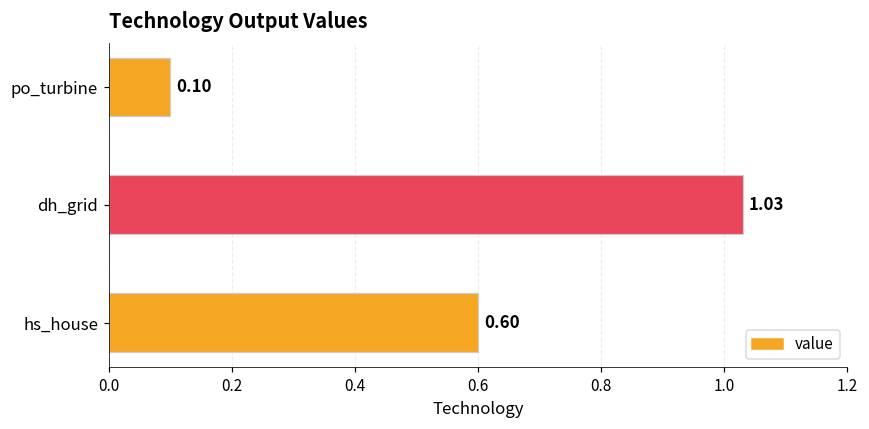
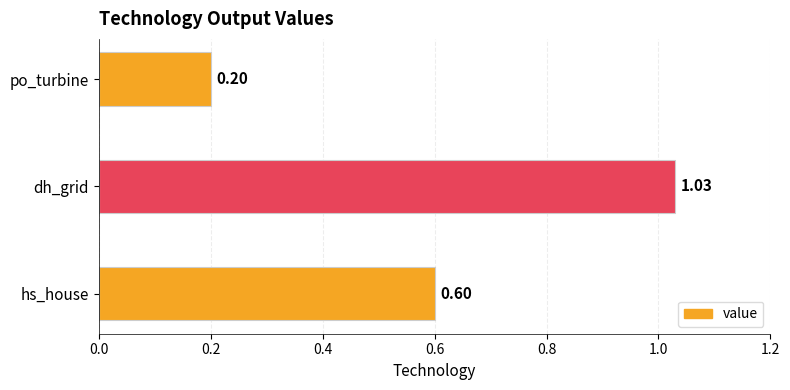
  {
-   "po_turbine": 0.10,
+   "po_turbine": 0.20,
    "dh_grid": 1.03,
    "hs_house": 0.60
  }
